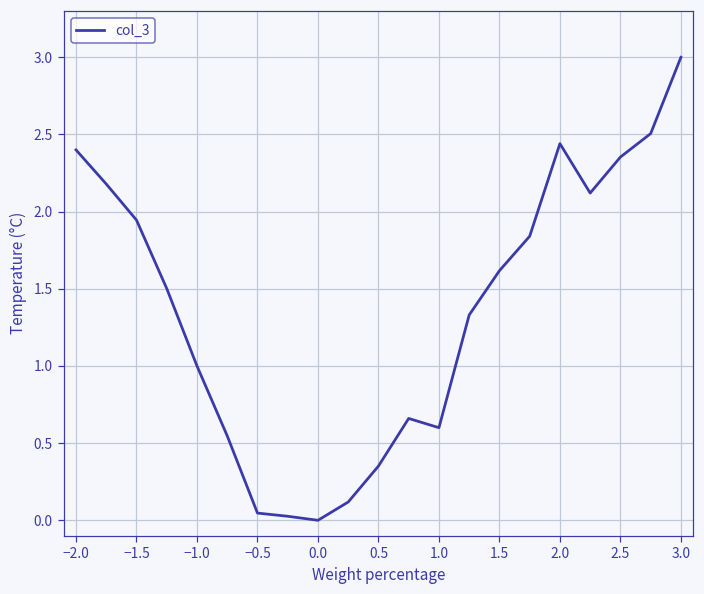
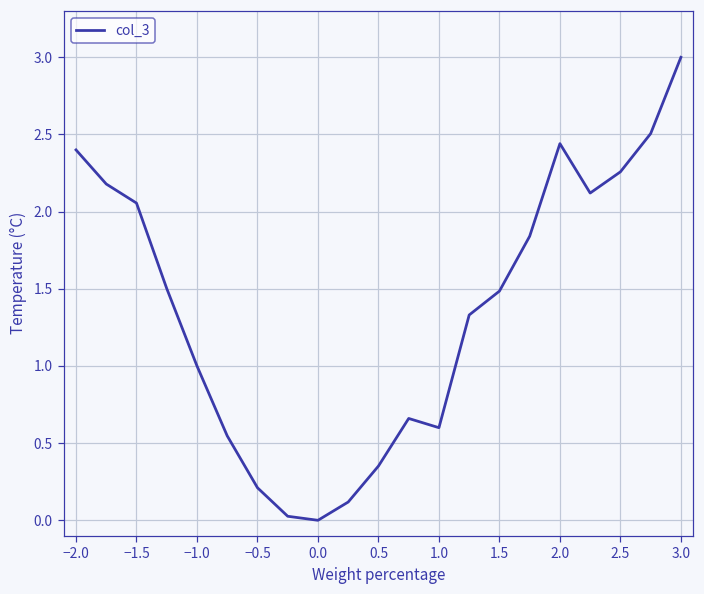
  {
    "−2.0": 2.40,
-   "−1.5": 1.95,
+   "−1.5": 2.06,
    "−1.0": 1.00,
-   "−0.5": 0.05,
+   "−0.5": 0.21,
    "0.0": 0.00,
    "0.5": 0.35,
    "1.0": 0.60,
-   "1.5": 1.62,
+   "1.5": 1.49,
    "2.0": 2.44,
-   "2.5": 2.35,
+   "2.5": 2.26,
    "3.0": 3.00
  }
